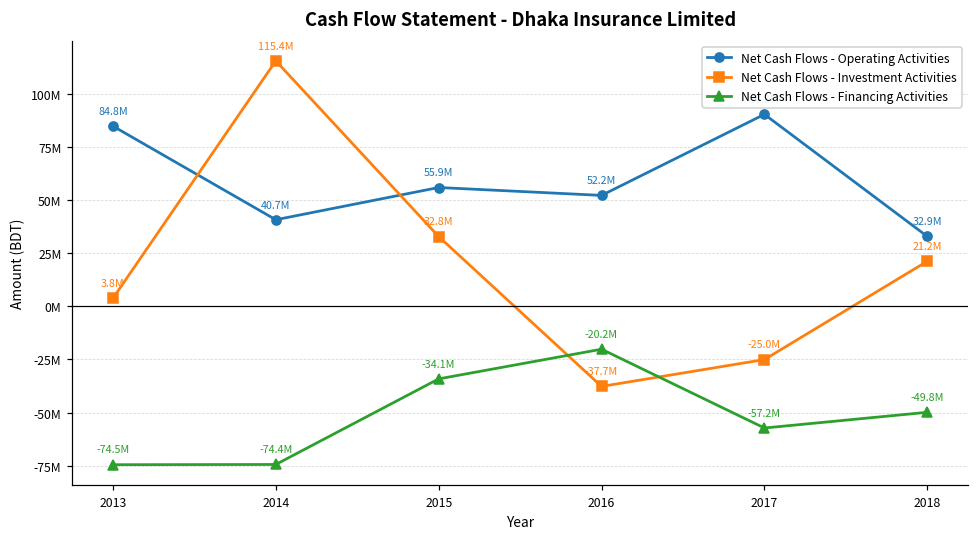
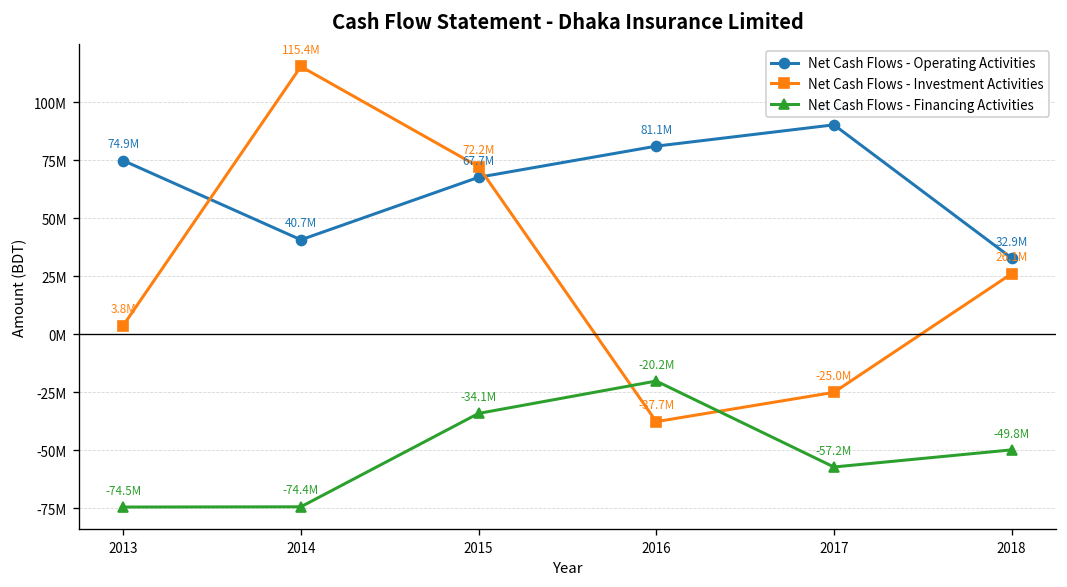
  {
    "Net Cash Flows - Operating Activities": {
-     "2013": "84.8M",
+     "2013": "74.9M",
      "2014": "40.7M",
-     "2015": "55.9M",
-     "2016": "52.2M",
+     "2015": "67.7M",
+     "2016": "81.1M",
      "2018": "32.9M"
    },
    "Net Cash Flows - Investment Activities": {
      "2013": "3.8M",
      "2014": "115.4M",
-     "2015": "32.8M",
+     "2015": "72.2M",
      "2016": "-37.7M",
      "2017": "-25.0M",
-     "2018": "21.2M"
+     "2018": "26.1M"
    },
    "Net Cash Flows - Financing Activities": {
      "2013": "-74.5M",
      "2014": "-74.4M",
      "2015": "-34.1M",
      "2016": "-20.2M",
      "2017": "-57.2M",
      "2018": "-49.8M"
    }
  }
